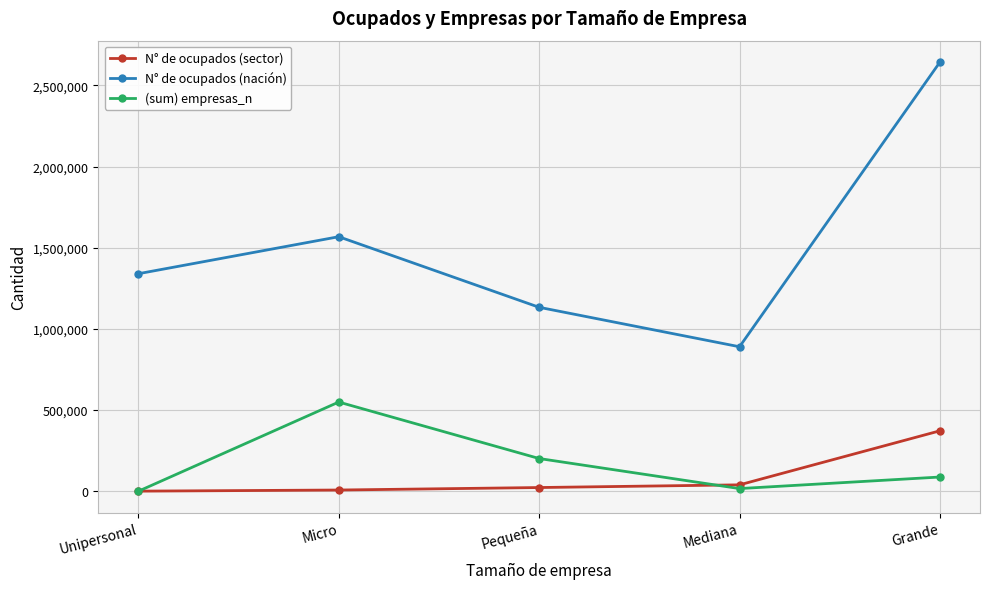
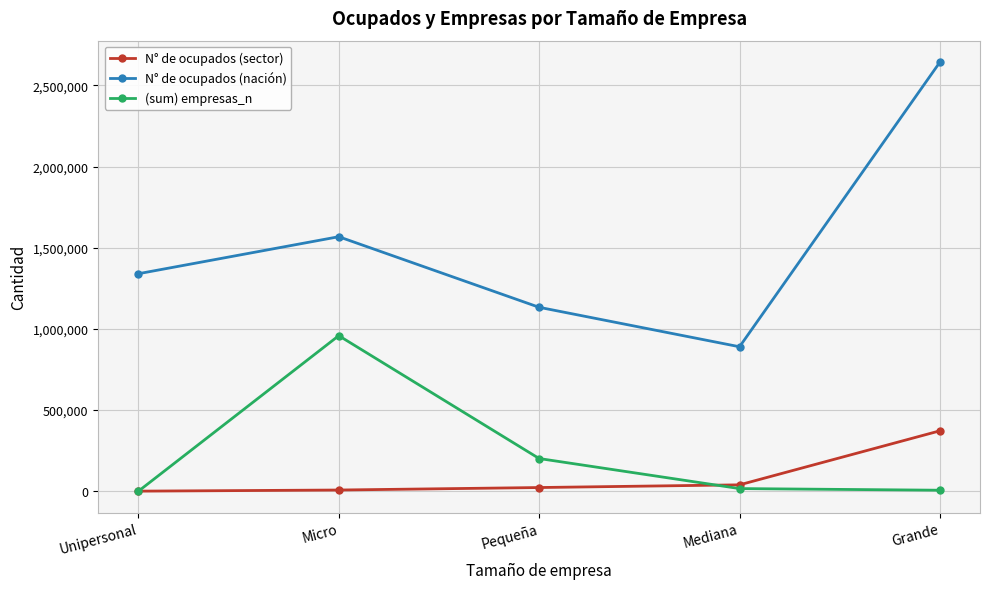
  {
    "N° de ocupados (sector)": {
      "Micro": "10,000",
      "Pequeña": "20,000",
      "Mediana": "40,000",
      "Grande": "370,000"
    },
    "N° de ocupados (nación)": {
      "Unipersonal": "1,340,000",
      "Micro": "1,570,000",
      "Pequeña": "1,130,000",
      "Mediana": "890,000",
      "Grande": "2,640,000"
    },
    "(sum) empresas_n": {
-     "Micro": "550,000",
+     "Micro": "960,000",
      "Pequeña": "200,000",
      "Mediana": "20,000",
-     "Grande": "90,000"
+     "Grande": "10,000"
    }
  }
